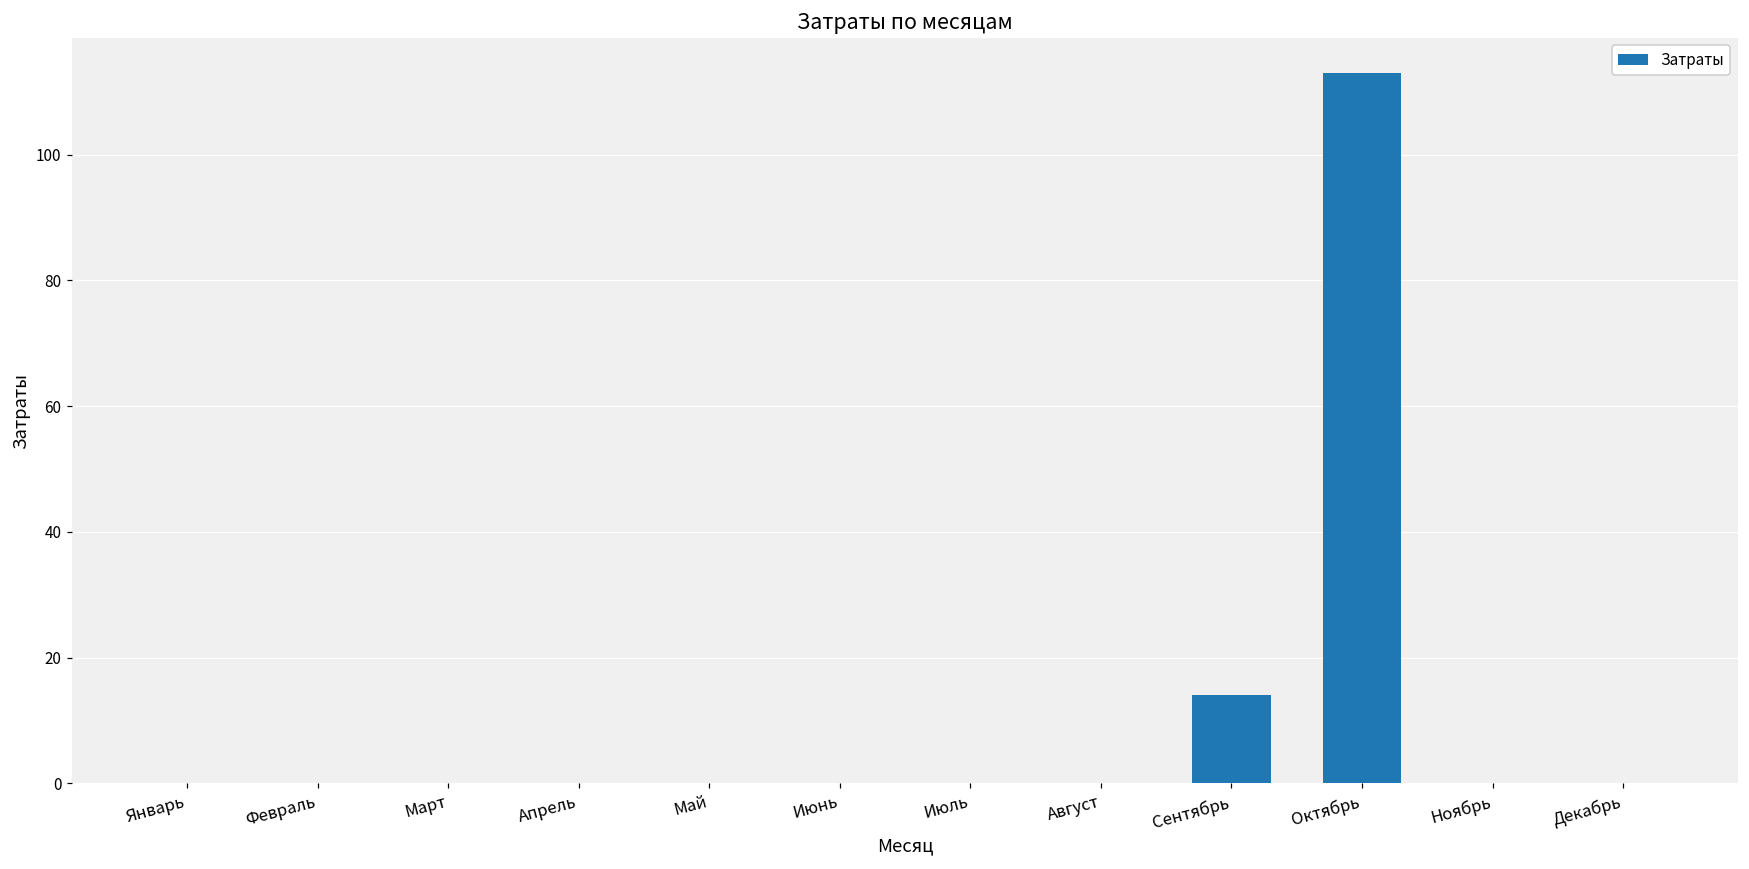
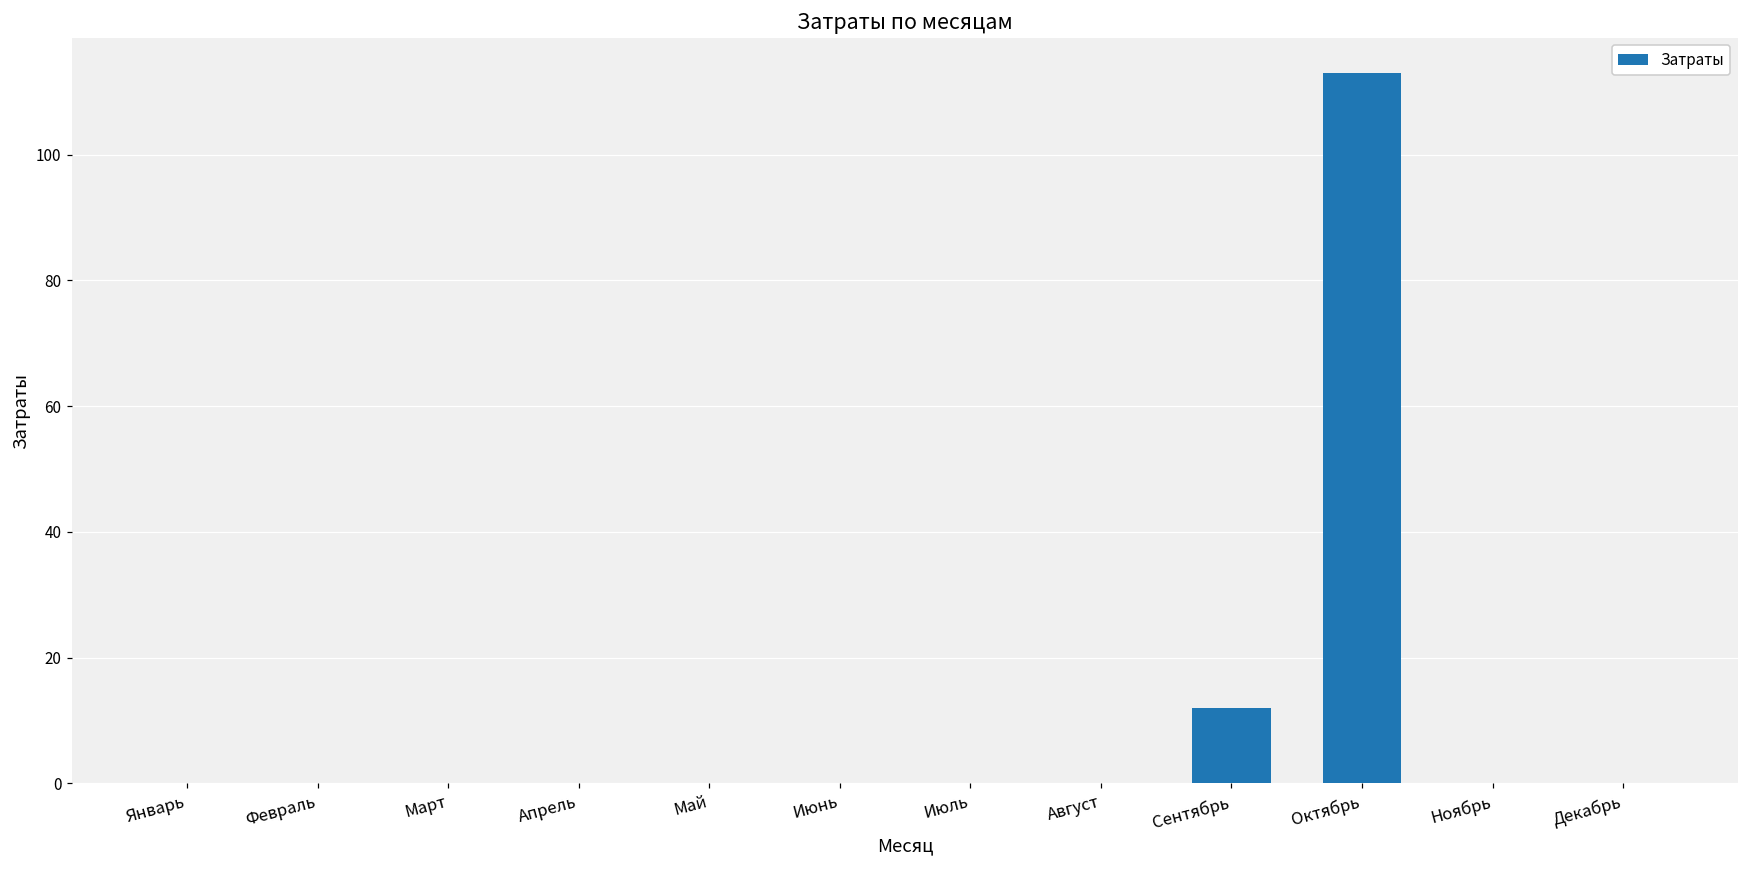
  {
    "Январь": 0,
    "Февраль": 0,
    "Март": 0,
    "Апрель": 0,
    "Май": 0,
    "Июнь": 0,
    "Июль": 0,
    "Август": 0,
-   "Сентябрь": 14,
+   "Сентябрь": 12,
    "Октябрь": 113,
    "Ноябрь": 0,
    "Декабрь": 0
  }
